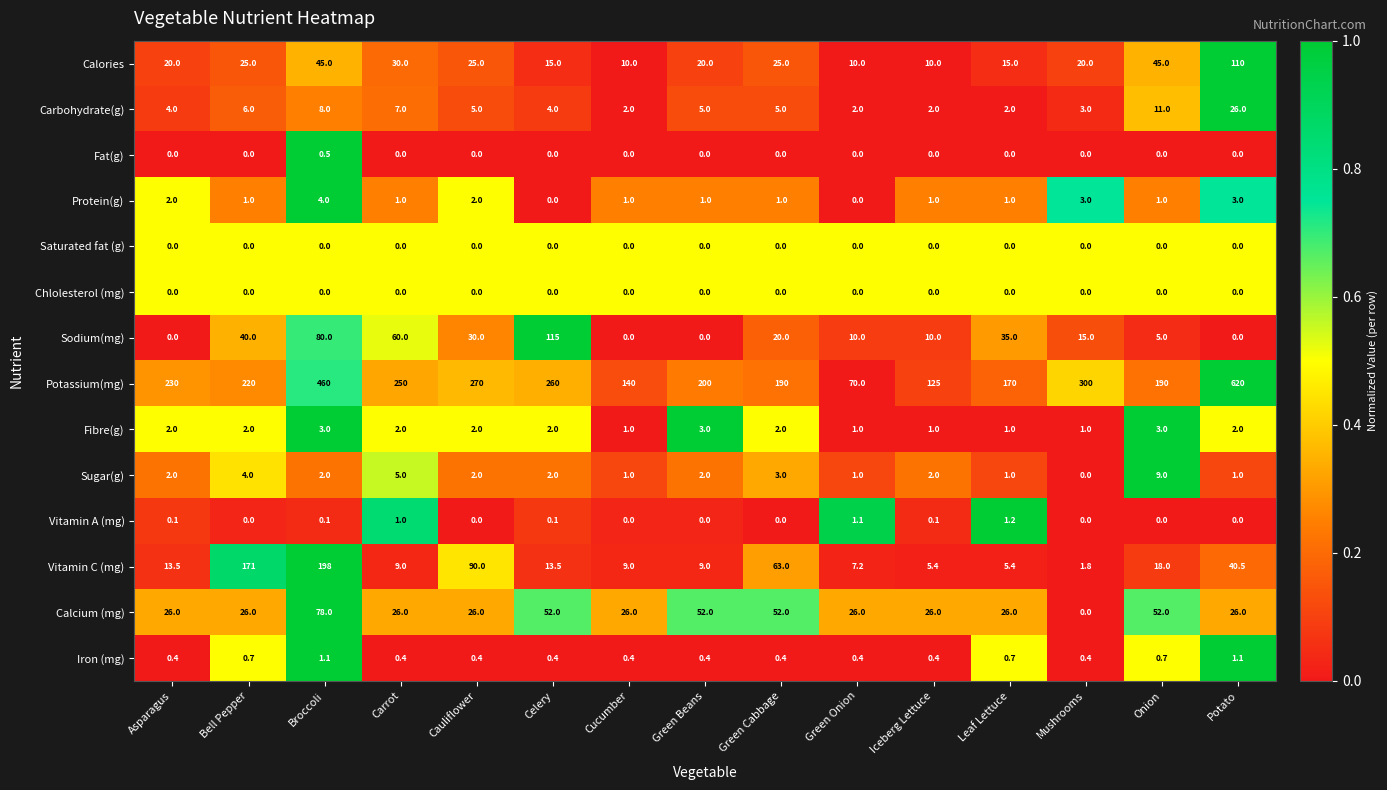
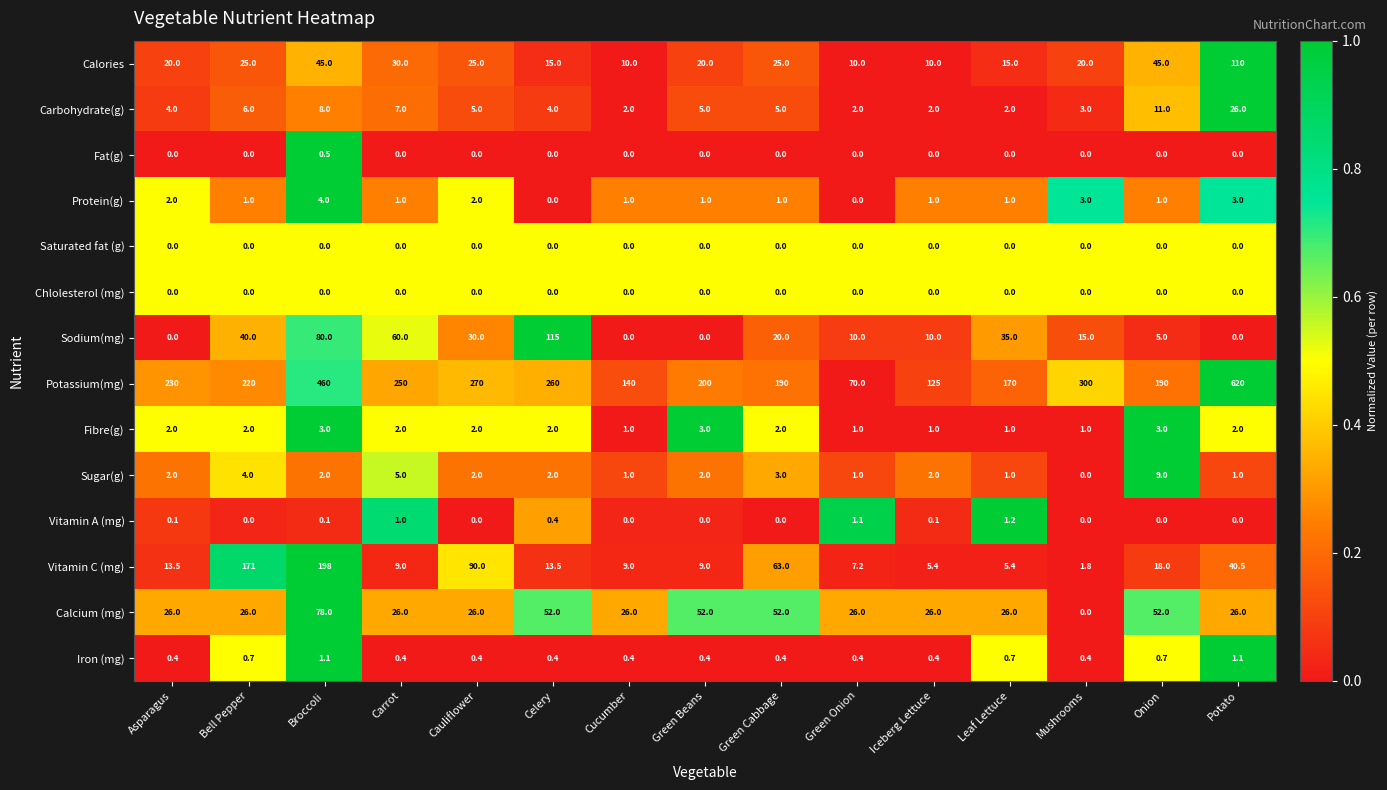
  {
    "Vitamin A (mg)": {
      "Asparagus": 0.1,
      "Bell Pepper": 0.0,
      "Broccoli": 0.1,
      "Carrot": 1.0,
      "Cauliflower": 0.0,
-     "Celery": 0.1,
+     "Celery": 0.4,
      "Cucumber": 0.0,
      "Green Beans": 0.0,
      "Green Cabbage": 0.0,
      "Green Onion": 1.1,
      "Iceberg Lettuce": 0.1,
      "Leaf Lettuce": 1.2,
      "Mushrooms": 0.0,
      "Onion": 0.0,
      "Potato": 0.0
    }
  }
